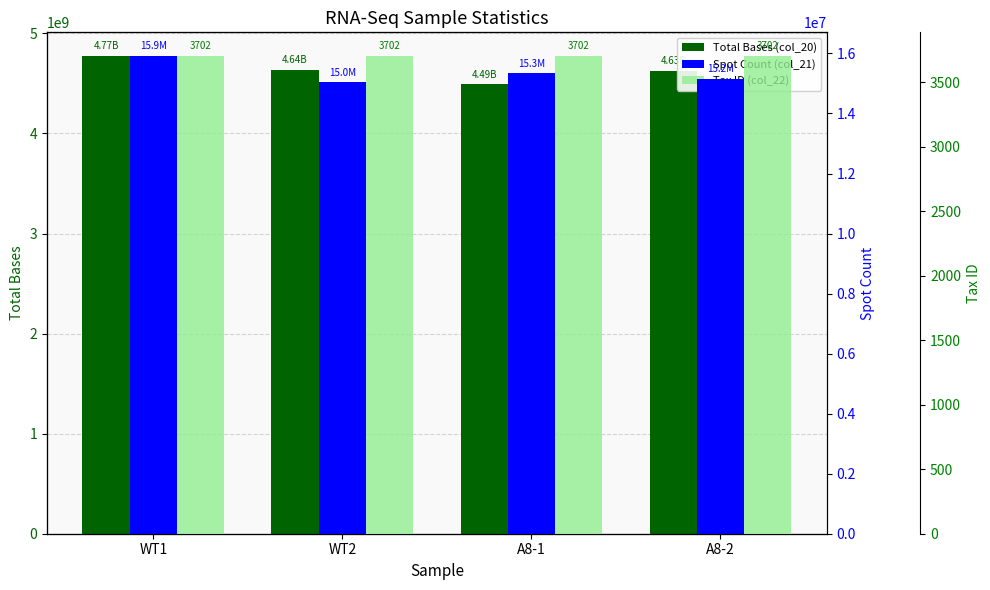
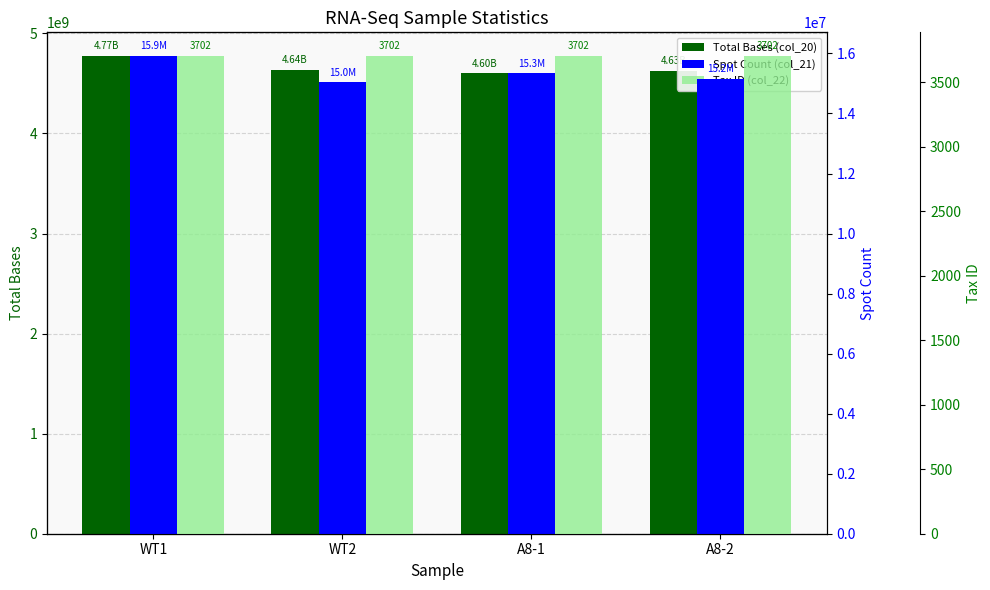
  {
    "Total Bases (col_20)": {
      "WT1": "4.77B",
      "WT2": "4.64B",
-     "A8-1": "4.49B"
+     "A8-1": "4.60B"
    },
    "Spot Count (col_21)": {
      "WT1": "15.9M",
      "WT2": "15.0M",
      "A8-1": "15.3M"
    },
    "Tax ID (col_22)": {
      "WT1": "3702",
      "WT2": "3702",
      "A8-1": "3702"
    }
  }
